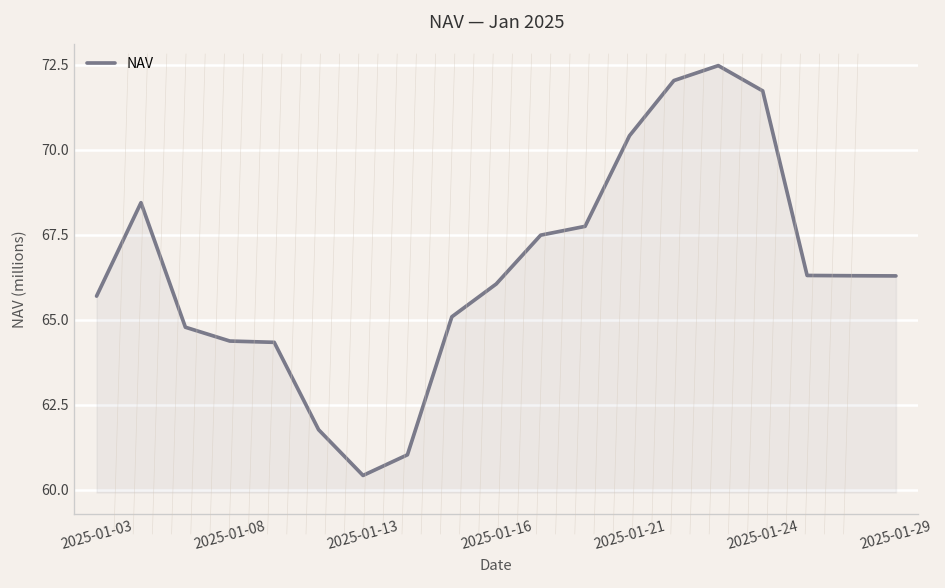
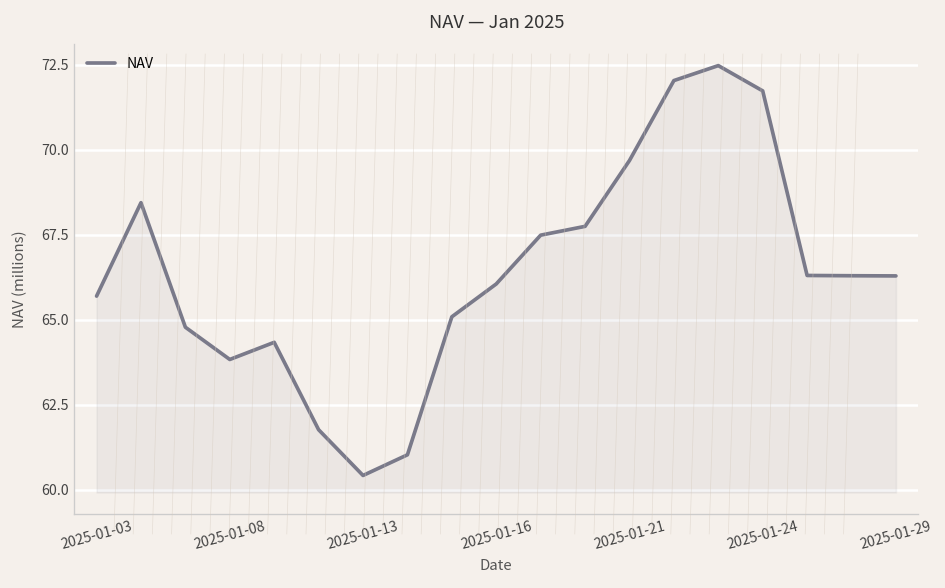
  {
    "2025-01-03": 65.7,
-   "2025-01-08": 64.4,
+   "2025-01-08": 63.8,
    "2025-01-13": 60.4,
    "2025-01-16": 66.1,
-   "2025-01-21": 70.4,
+   "2025-01-21": 69.7,
    "2025-01-24": 71.7,
    "2025-01-29": 66.3
  }
